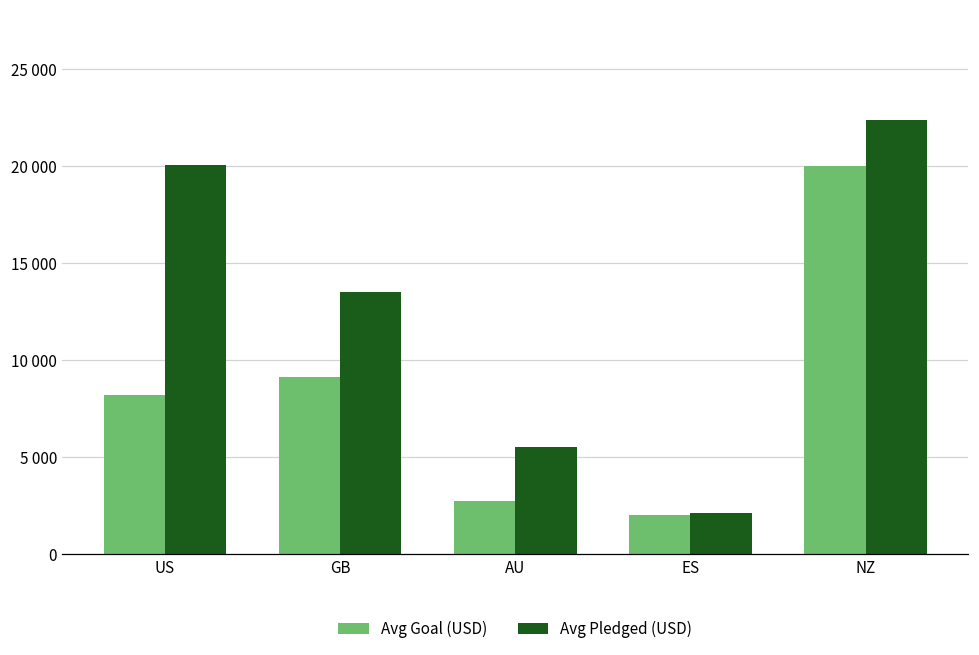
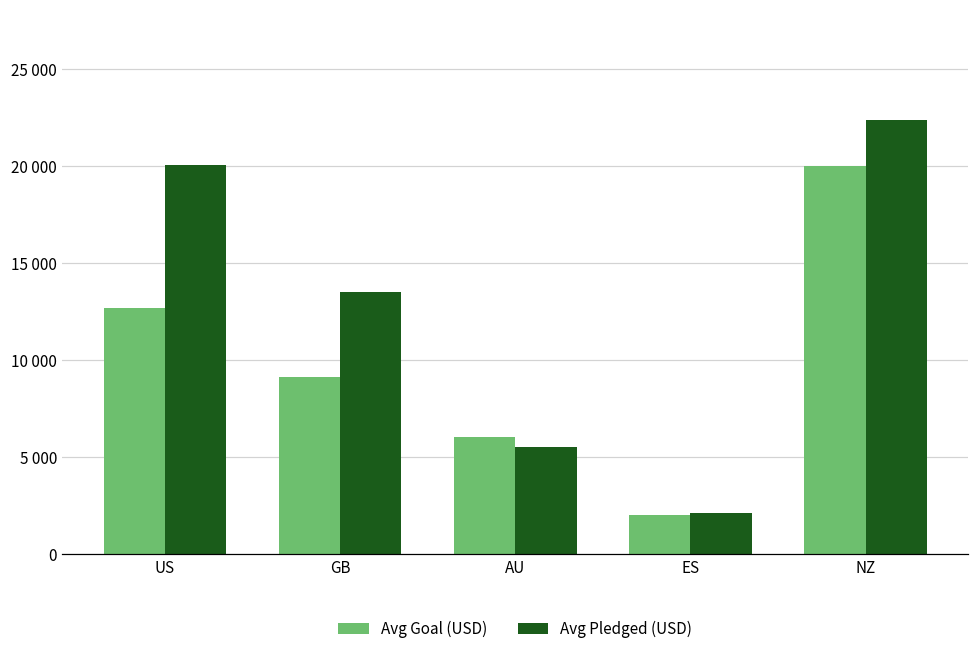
  {
    "Avg Goal (USD)": {
-     "US": 8200,
+     "US": 12700,
      "GB": 9100,
-     "AU": 2700,
+     "AU": 6000,
      "ES": 2000,
      "NZ": 20000
    },
    "Avg Pledged (USD)": {
      "US": 20000,
      "GB": 13500,
      "AU": 5500,
      "ES": 2100,
      "NZ": 22300
    }
  }
